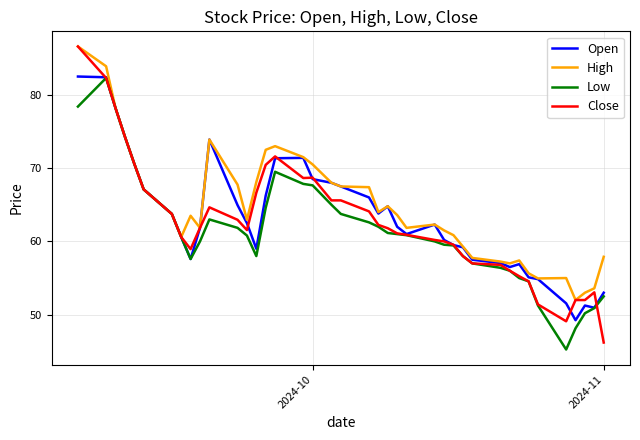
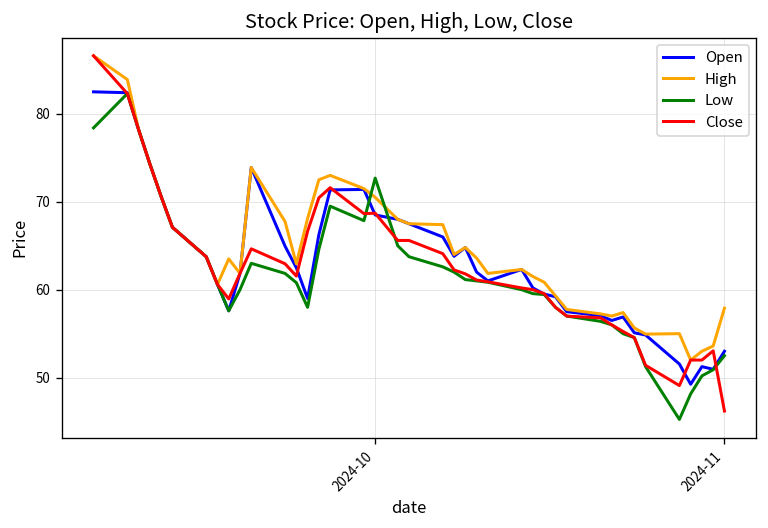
  {
    "Open": {
      "2024-11": 53
    },
    "High": {
      "2024-10": 71,
      "2024-11": 58
    },
    "Low": {
-     "2024-10": 68,
+     "2024-10": 73,
      "2024-11": 53
    },
    "Close": {
      "2024-11": 46
    }
  }
